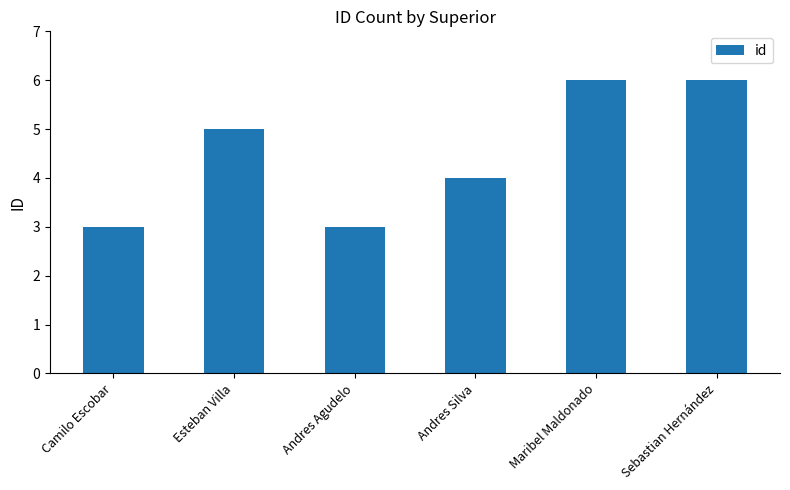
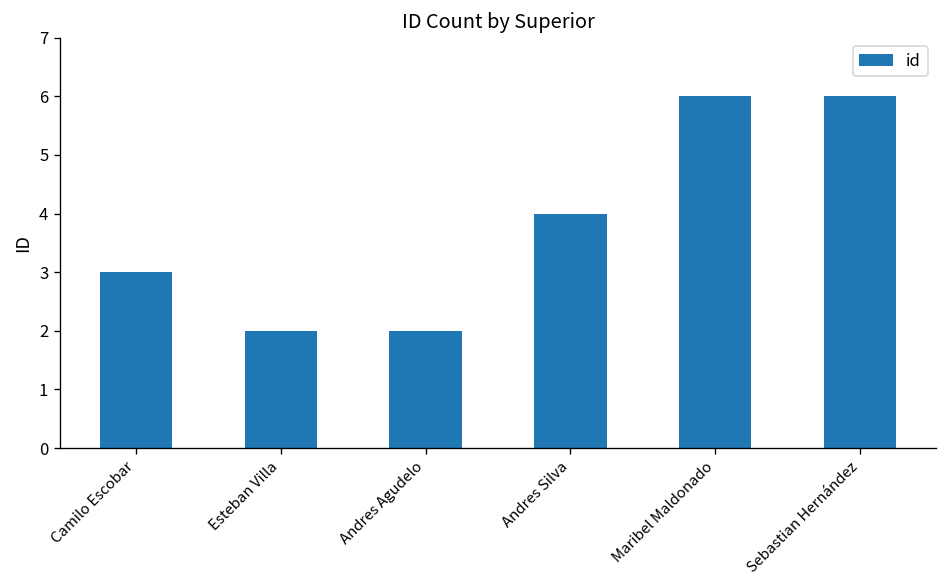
  {
    "Camilo Escobar": 3,
-   "Esteban Villa": 5,
-   "Andres Agudelo": 3,
+   "Esteban Villa": 2,
+   "Andres Agudelo": 2,
    "Andres Silva": 4,
    "Maribel Maldonado": 6,
    "Sebastian Hernández": 6
  }
